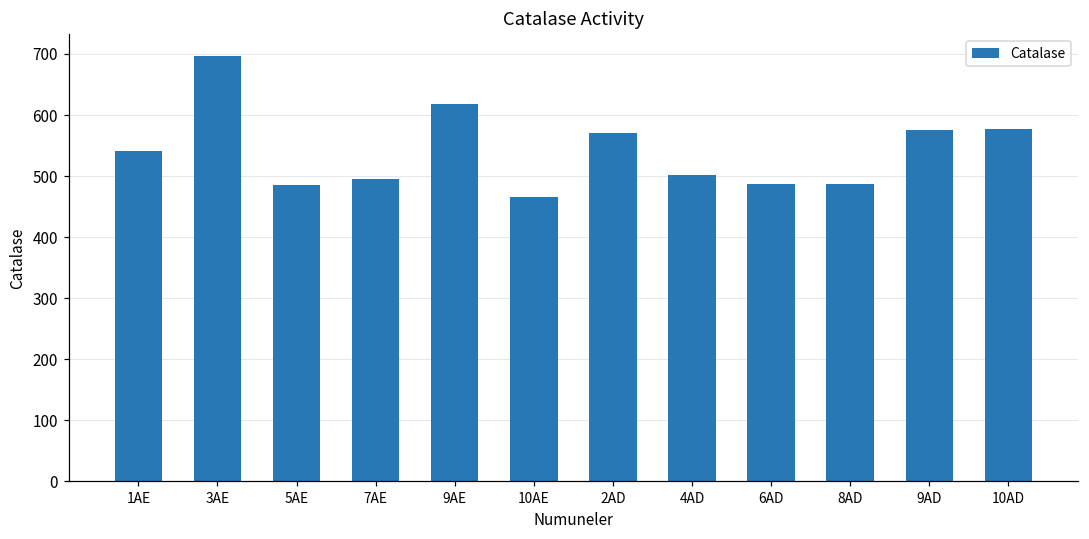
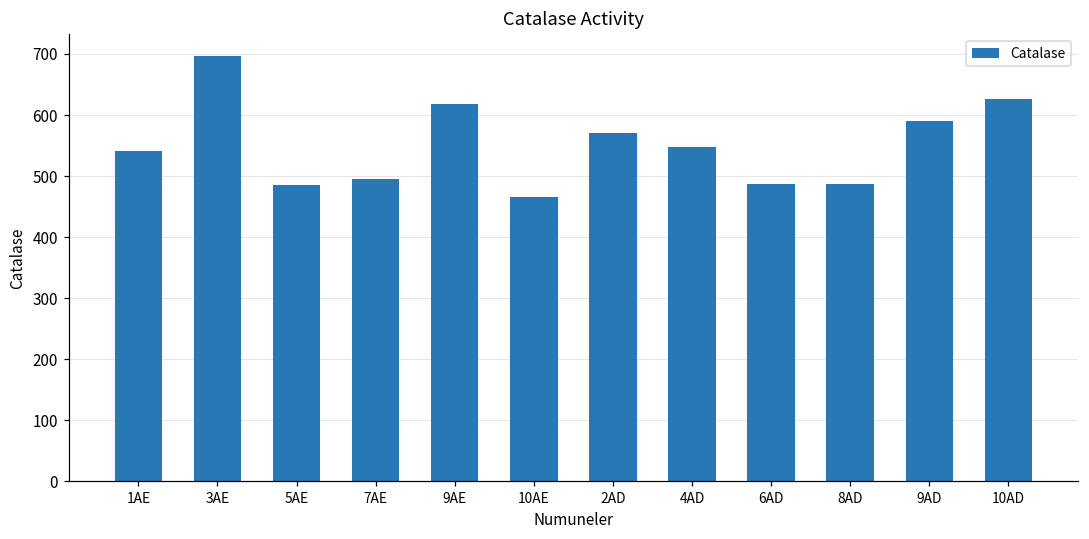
  {
    "1AE": 540,
    "3AE": 700,
    "5AE": 490,
    "7AE": 500,
    "9AE": 620,
    "10AE": 470,
    "2AD": 570,
-   "4AD": 500,
+   "4AD": 550,
    "6AD": 490,
    "8AD": 490,
-   "9AD": 580,
-   "10AD": 580
+   "9AD": 590,
+   "10AD": 630
  }
